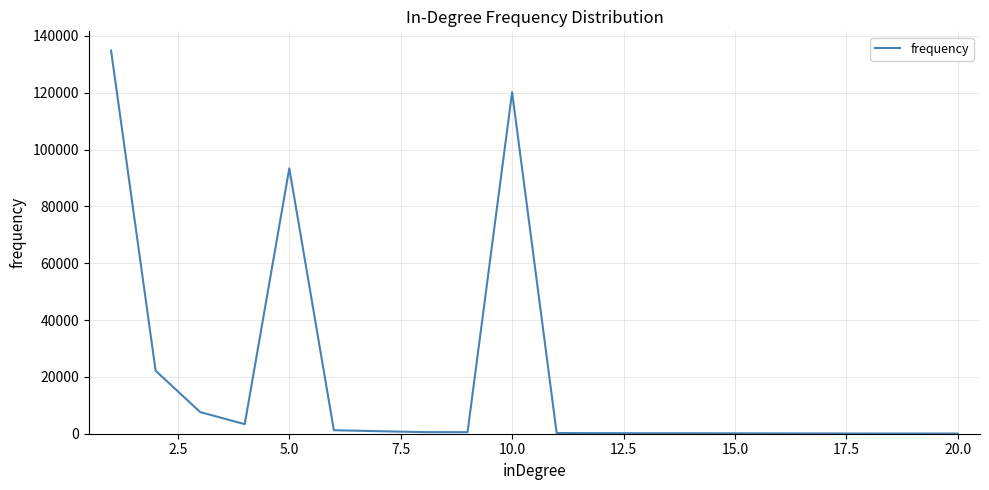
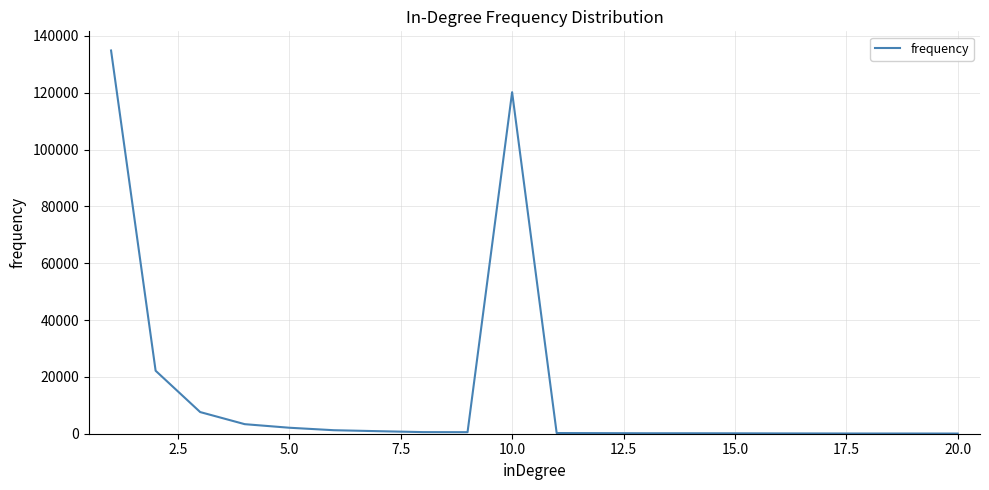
  {
-   "5.0": 93000,
+   "5.0": 2000,
    "10.0": 120000,
    "15.0": 0,
    "20.0": 0
  }
